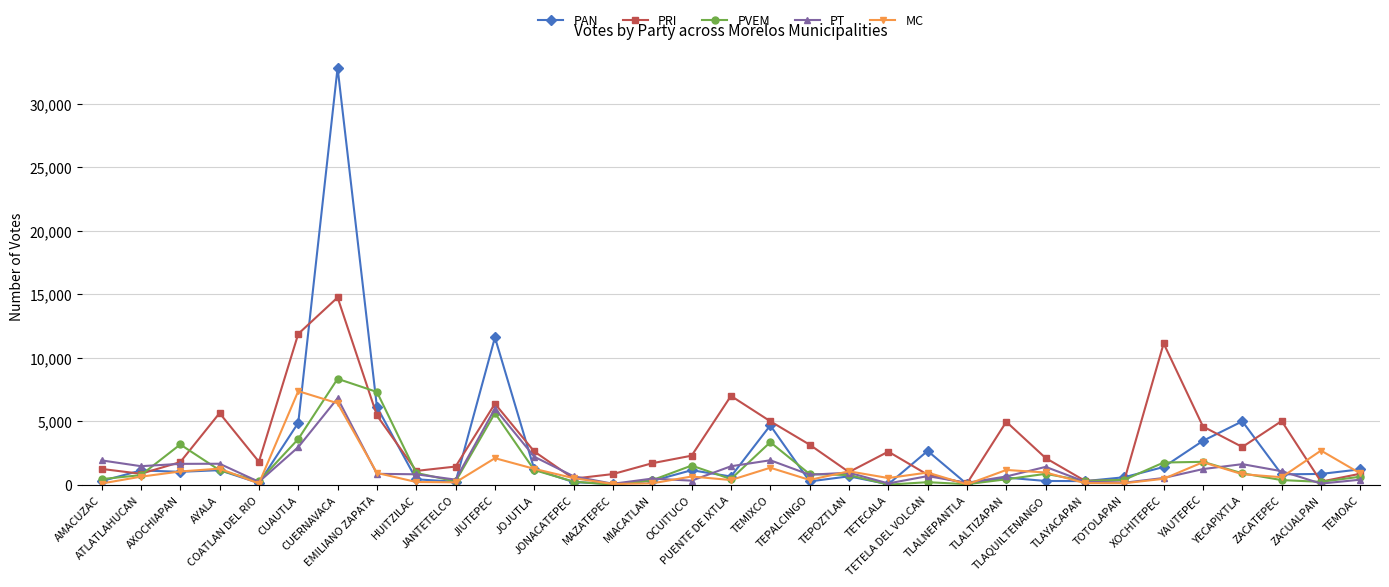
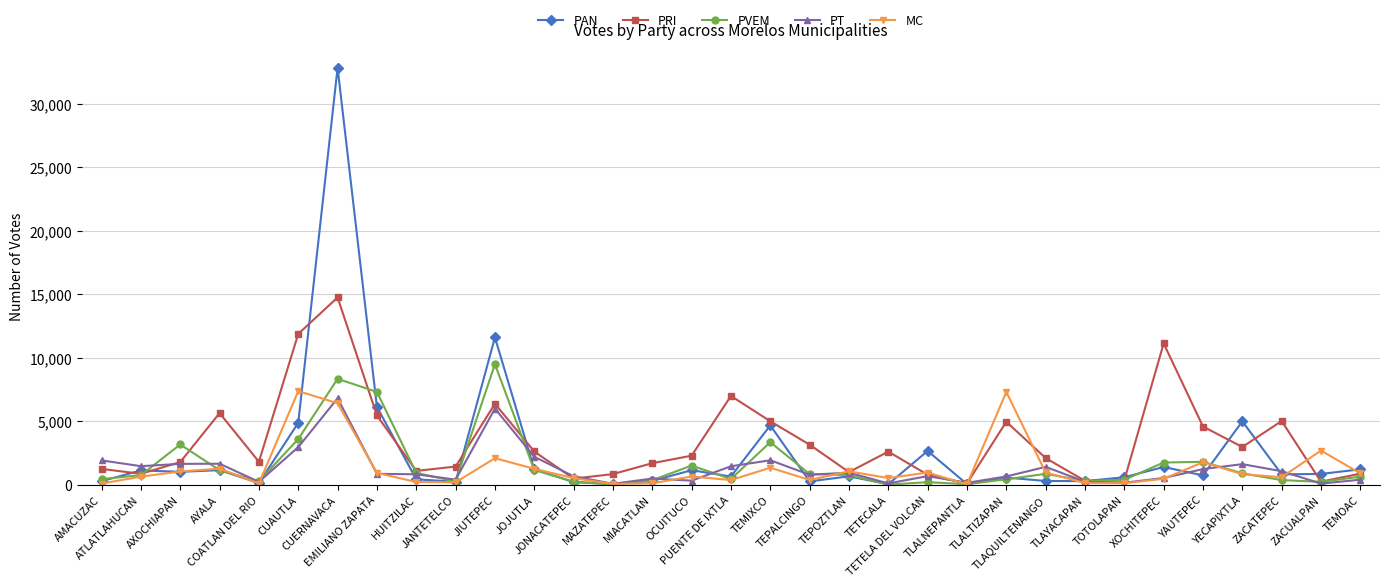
  {
    "PAN": {
      "ATLATLAHUCAN": "1,100",
      "CUAUTLA": "4,900",
      "CUERNAVACA": "32,900",
      "EMILIANO ZAPATA": "6,100",
      "HUITZILAC": "400",
      "JIUTEPEC": "11,600",
      "OCUITUCO": "1,200",
      "TEMIXCO": "4,700",
      "TETELA DEL VOLCAN": "2,700",
      "TLAQUILTENANGO": "300",
      "TOTOLAPAN": "600",
      "XOCHITEPEC": "1,400",
-     "YAUTEPEC": "3,500",
+     "YAUTEPEC": "800",
      "YECAPIXTLA": "5,000",
      "ZACATEPEC": "800",
      "ZACUALPAN": "900",
      "TEMOAC": "1,200"
    },
    "PRI": {
      "AMACUZAC": "1,300",
      "AYALA": "5,700",
      "COATLAN DEL RIO": "1,800",
      "CUAUTLA": "11,900",
      "CUERNAVACA": "14,800",
      "EMILIANO ZAPATA": "5,500",
      "JANTETELCO": "1,500",
      "JIUTEPEC": "6,400",
      "JOJUTLA": "2,600",
      "MAZATEPEC": "900",
      "MIACATLAN": "1,700",
      "OCUITUCO": "2,300",
      "PUENTE DE IXTLA": "7,000",
      "TEMIXCO": "5,000",
      "TEPALCINGO": "3,200",
      "TETECALA": "2,600",
      "TLALTIZAPAN": "5,000",
      "TLAQUILTENANGO": "2,100",
      "XOCHITEPEC": "11,100",
      "YAUTEPEC": "4,600",
      "YECAPIXTLA": "3,000",
      "ZACATEPEC": "5,000"
    },
    "PVEM": {
      "AXOCHIAPAN": "3,200",
      "CUAUTLA": "3,600",
      "CUERNAVACA": "8,400",
      "EMILIANO ZAPATA": "7,300",
-     "JIUTEPEC": "5,700",
+     "JIUTEPEC": "9,500",
      "OCUITUCO": "1,500",
      "TEMIXCO": "3,400",
      "TETELA DEL VOLCAN": "200",
      "XOCHITEPEC": "1,800",
      "ZACATEPEC": "400",
      "TEMOAC": "700"
    },
    "PT": {
      "AMACUZAC": "1,900",
      "ATLATLAHUCAN": "1,500",
      "AYALA": "1,700",
      "CUAUTLA": "3,000",
      "CUERNAVACA": "6,800",
      "JIUTEPEC": "6,000",
      "JOJUTLA": "2,200",
      "OCUITUCO": "300",
      "PUENTE DE IXTLA": "1,500",
      "TEMIXCO": "1,900",
      "TLAQUILTENANGO": "1,400",
      "YAUTEPEC": "1,300",
      "YECAPIXTLA": "1,600",
      "ZACATEPEC": "1,100",
      "TEMOAC": "400"
    },
    "MC": {
      "CUAUTLA": "7,400",
      "CUERNAVACA": "6,400",
      "HUITZILAC": "200",
      "JIUTEPEC": "2,100",
      "OCUITUCO": "700",
      "TEMIXCO": "1,400",
      "TETECALA": "500",
-     "TLALTIZAPAN": "1,200",
+     "TLALTIZAPAN": "7,300",
      "ZACATEPEC": "600",
      "ZACUALPAN": "2,700"
    }
  }
